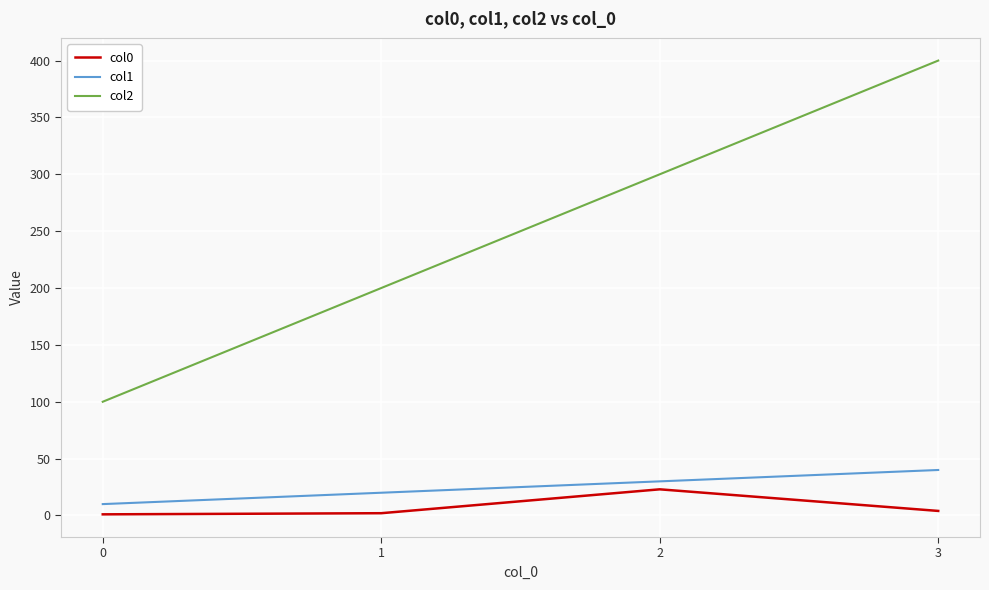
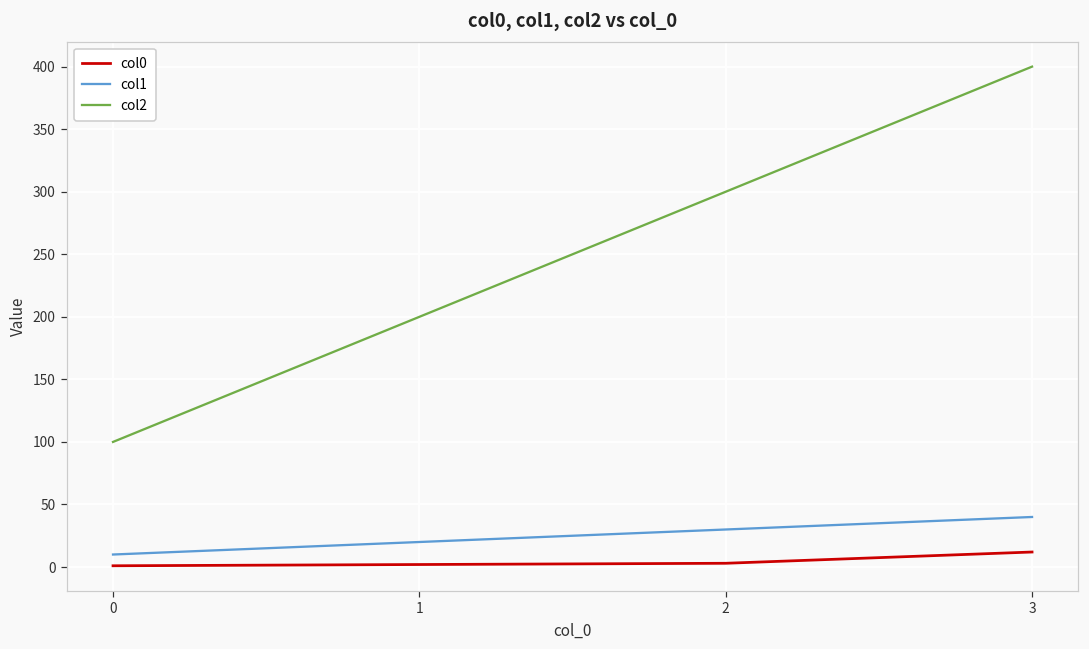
  {
    "col0": {
      "0": 1,
      "1": 2,
-     "2": 23,
-     "3": 4
+     "2": 3,
+     "3": 12
    },
    "col1": {
      "0": 10,
      "1": 20,
      "2": 30,
      "3": 40
    },
    "col2": {
      "0": 100,
      "1": 200,
      "2": 300,
      "3": 400
    }
  }
